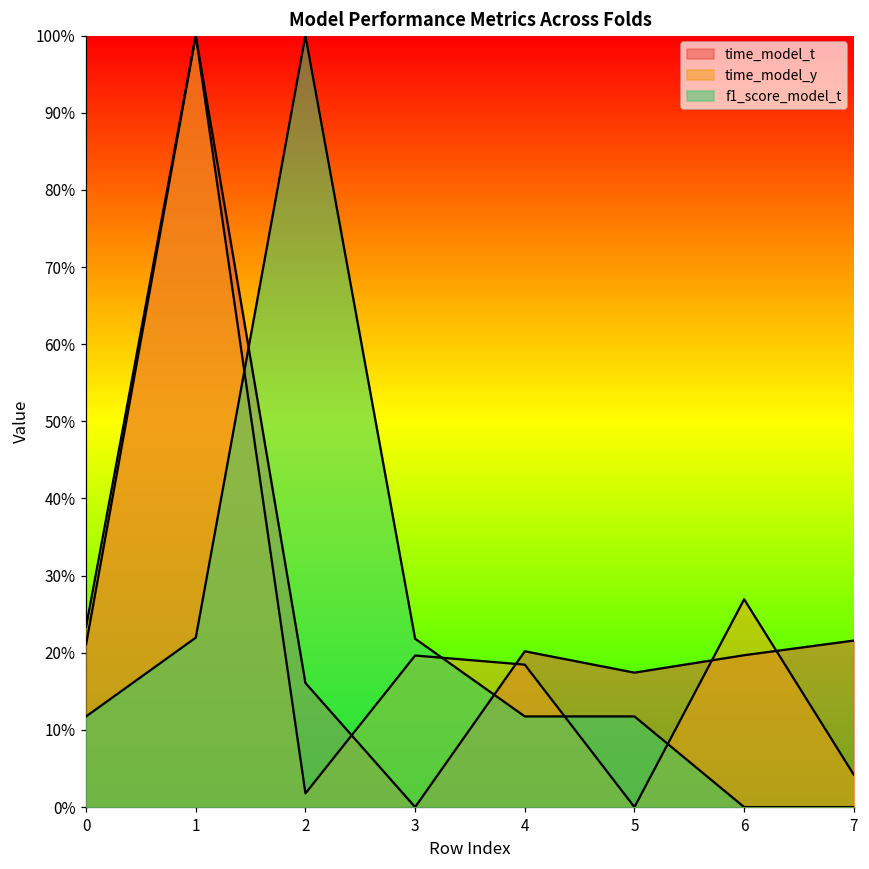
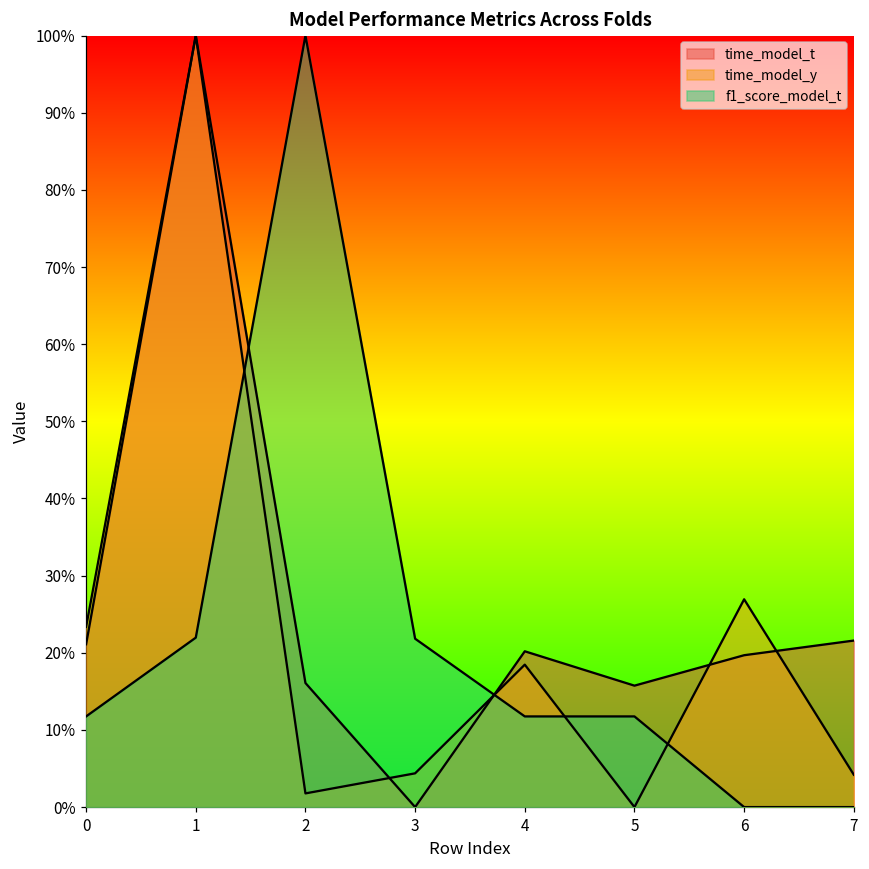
  {
    "time_model_t": {
      "0": "21%",
      "2": "16%",
      "3": "0%",
      "4": "20%",
-     "5": "17%",
+     "5": "16%",
      "6": "20%",
      "7": "22%"
    },
    "time_model_y": {
      "0": "23%",
      "2": "2%",
-     "3": "20%",
+     "3": "4%",
      "4": "18%",
      "5": "0%",
      "6": "27%",
      "7": "4%"
    },
    "f1_score_model_t": {
      "0": "12%",
      "1": "22%",
      "2": "100%",
      "3": "22%",
      "4": "12%",
      "5": "12%",
      "6": "0%",
      "7": "0%"
    }
  }
